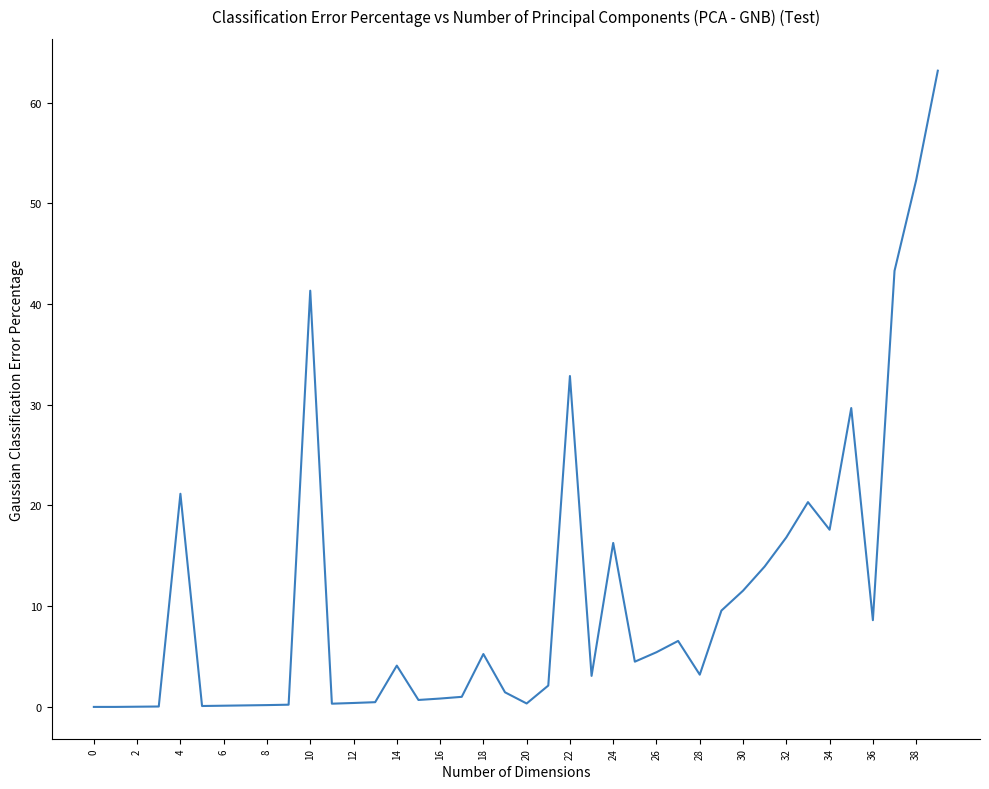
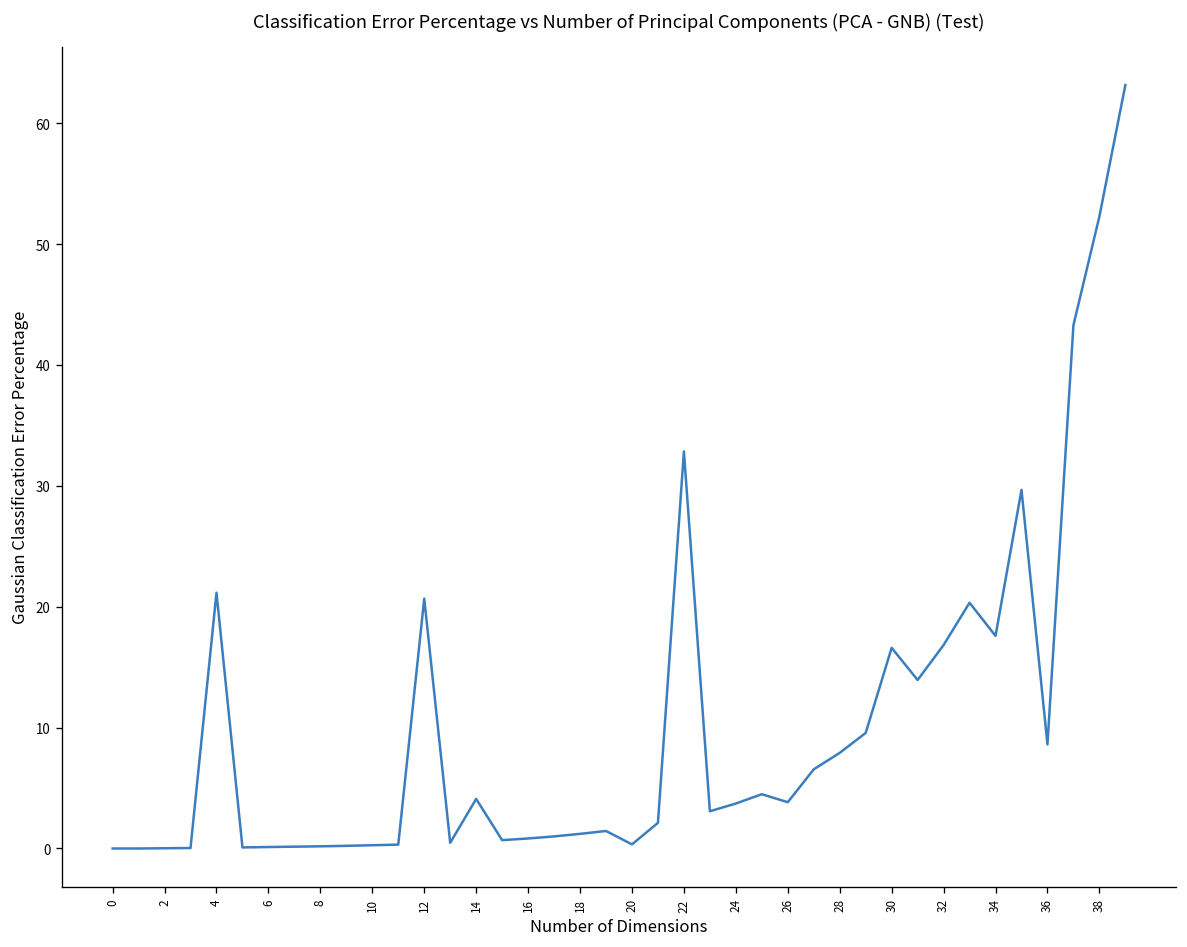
  {
    "0": 0.0,
    "2": 0.0,
    "4": 21.2,
    "6": 0.1,
    "8": 0.2,
-   "10": 41.3,
-   "12": 0.4,
+   "10": 0.3,
+   "12": 20.7,
    "14": 4.1,
    "16": 0.8,
-   "18": 5.3,
+   "18": 1.2,
    "20": 0.3,
    "22": 32.9,
-   "24": 16.3,
-   "26": 5.4,
-   "28": 3.2,
-   "30": 11.5,
+   "24": 3.7,
+   "26": 3.8,
+   "28": 7.9,
+   "30": 16.6,
    "32": 16.8,
    "34": 17.6,
    "36": 8.6,
    "38": 52.3
  }
